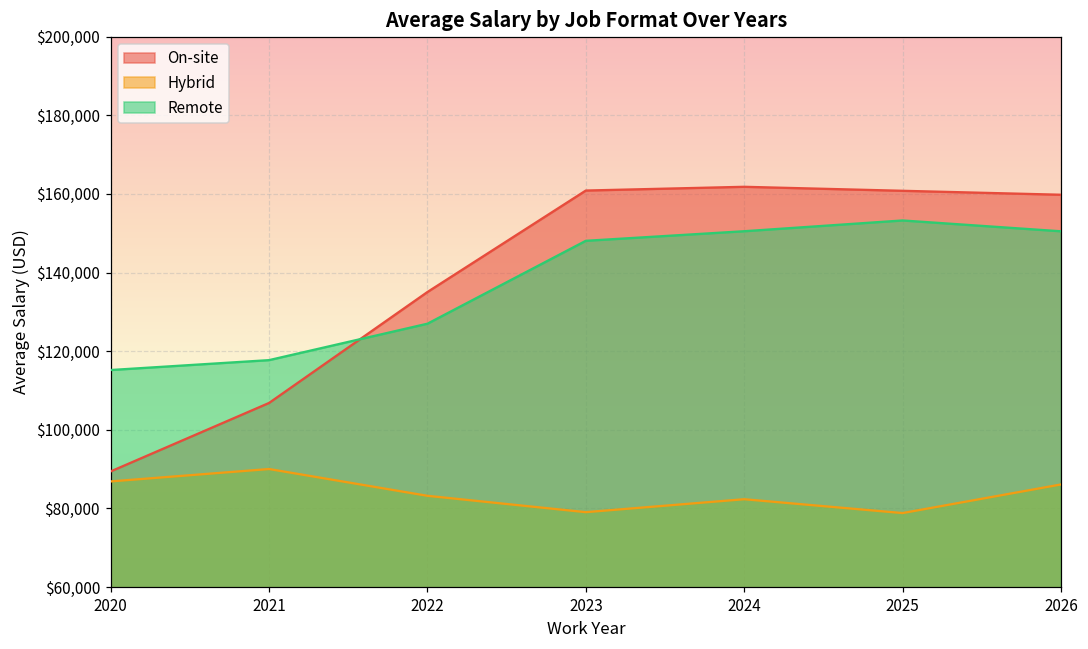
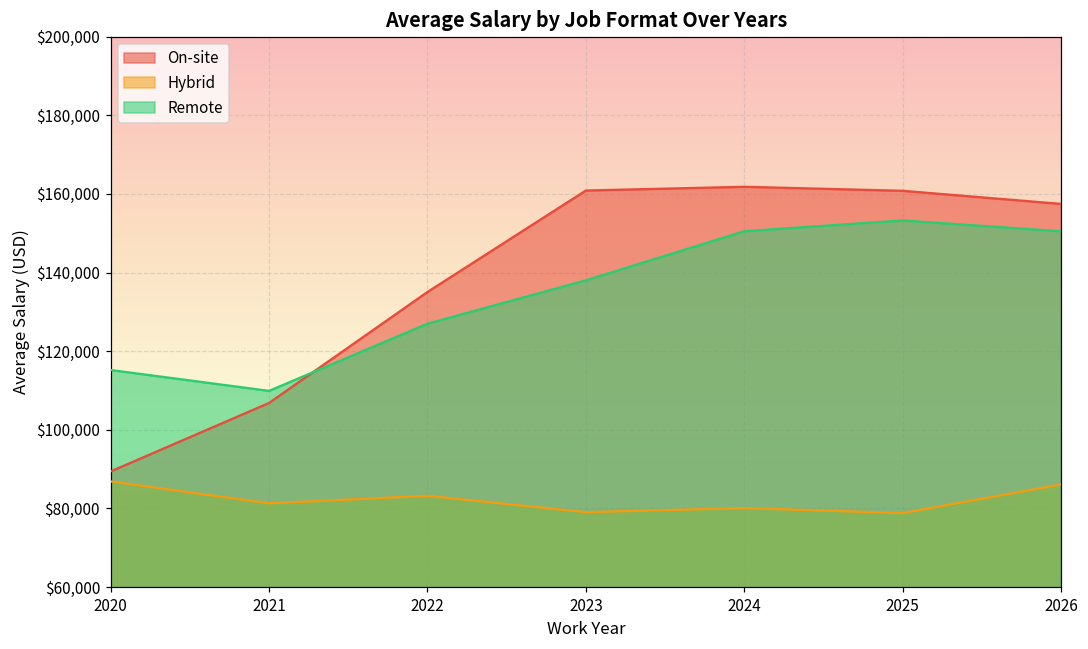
  {
    "On-site": {
      "2020": "$89,000",
      "2021": "$107,000",
      "2022": "$135,000",
      "2023": "$161,000",
      "2024": "$162,000",
      "2025": "$161,000",
-     "2026": "$160,000"
+     "2026": "$157,000"
    },
    "Hybrid": {
      "2020": "$87,000",
-     "2021": "$90,000",
+     "2021": "$81,000",
      "2022": "$83,000",
      "2023": "$79,000",
-     "2024": "$82,000",
+     "2024": "$80,000",
      "2025": "$79,000",
      "2026": "$86,000"
    },
    "Remote": {
      "2020": "$115,000",
-     "2021": "$118,000",
+     "2021": "$110,000",
      "2022": "$127,000",
-     "2023": "$148,000",
+     "2023": "$138,000",
      "2024": "$151,000",
      "2025": "$153,000",
      "2026": "$151,000"
    }
  }
